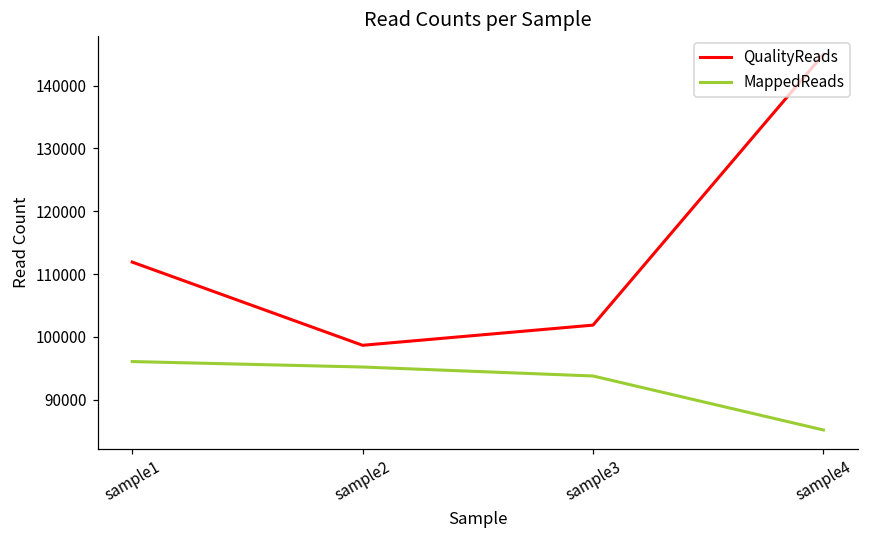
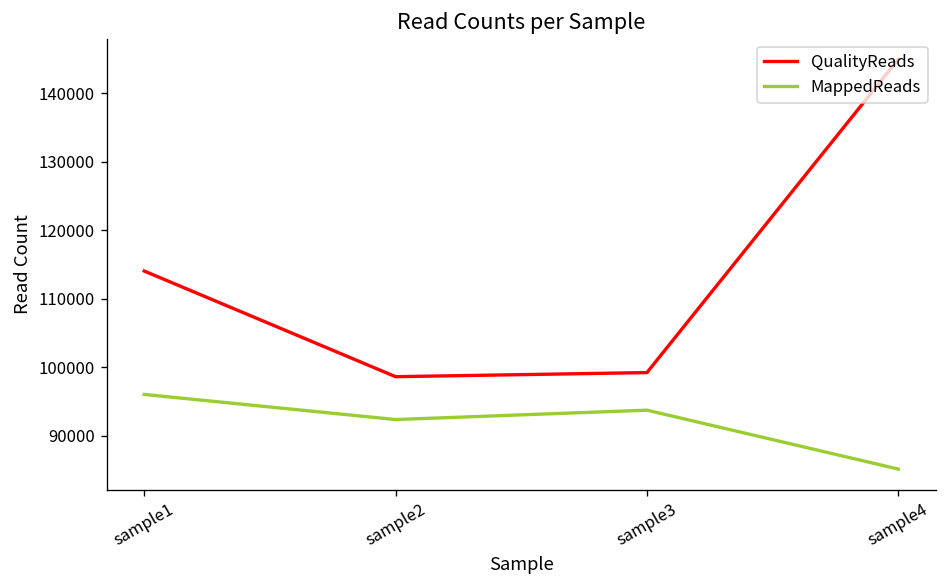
  {
    "QualityReads": {
-     "sample1": 112000,
+     "sample1": 114000,
      "sample2": 99000,
-     "sample3": 102000
+     "sample3": 99000
    },
    "MappedReads": {
      "sample1": 96000,
-     "sample2": 95000,
+     "sample2": 92000,
      "sample3": 94000,
      "sample4": 85000
    }
  }
